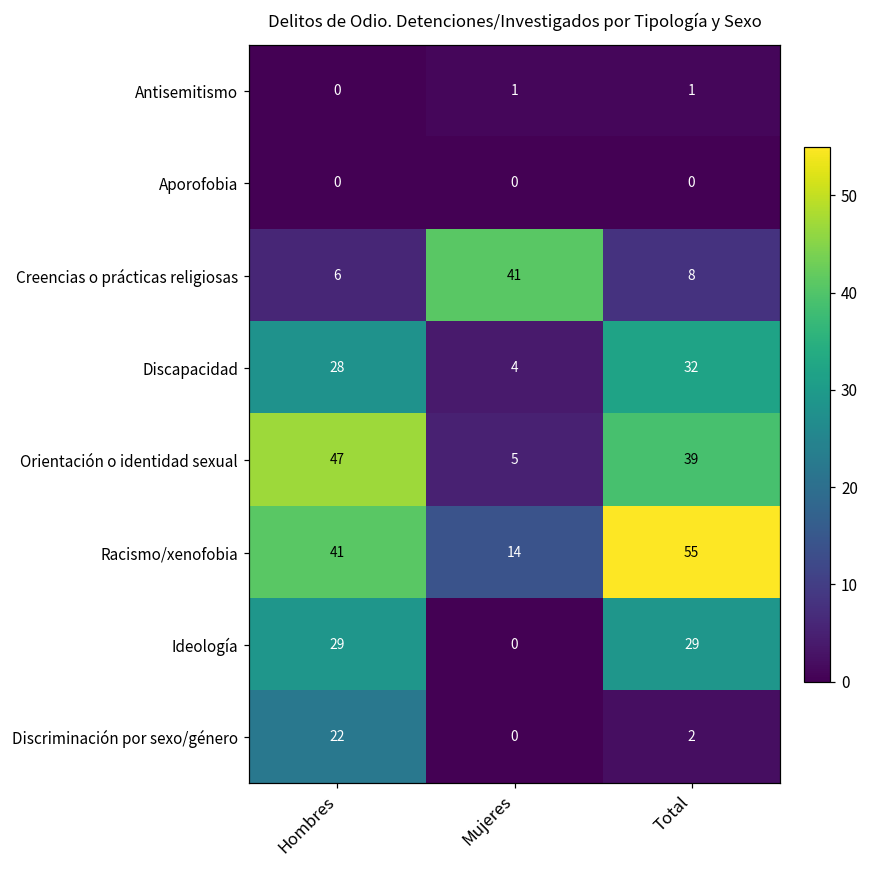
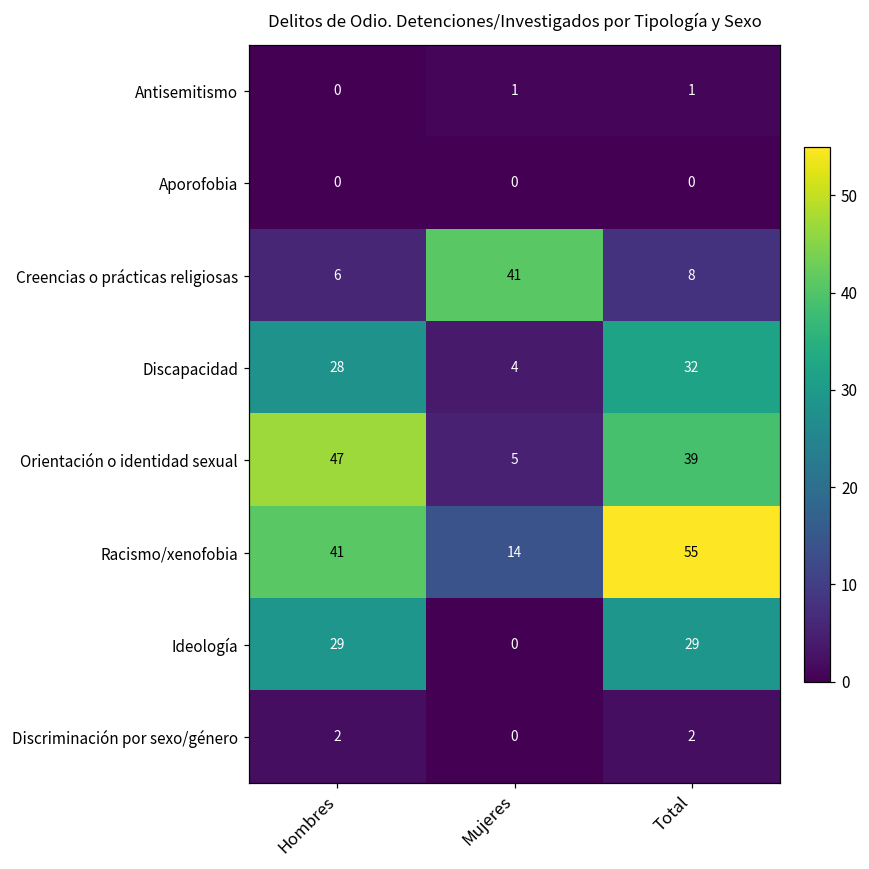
  {
    "Antisemitismo": {
      "Hombres": 0,
      "Mujeres": 1,
      "Total": 1
    },
    "Aporofobia": {
      "Hombres": 0,
      "Mujeres": 0,
      "Total": 0
    },
    "Creencias o prácticas religiosas": {
      "Hombres": 6,
      "Mujeres": 41,
      "Total": 8
    },
    "Discapacidad": {
      "Hombres": 28,
      "Mujeres": 4,
      "Total": 32
    },
    "Orientación o identidad sexual": {
      "Hombres": 47,
      "Mujeres": 5,
      "Total": 39
    },
    "Racismo/xenofobia": {
      "Hombres": 41,
      "Mujeres": 14,
      "Total": 55
    },
    "Ideología": {
      "Hombres": 29,
      "Mujeres": 0,
      "Total": 29
    },
    "Discriminación por sexo/género": {
-     "Hombres": 22,
+     "Hombres": 2,
      "Mujeres": 0,
      "Total": 2
    }
  }
